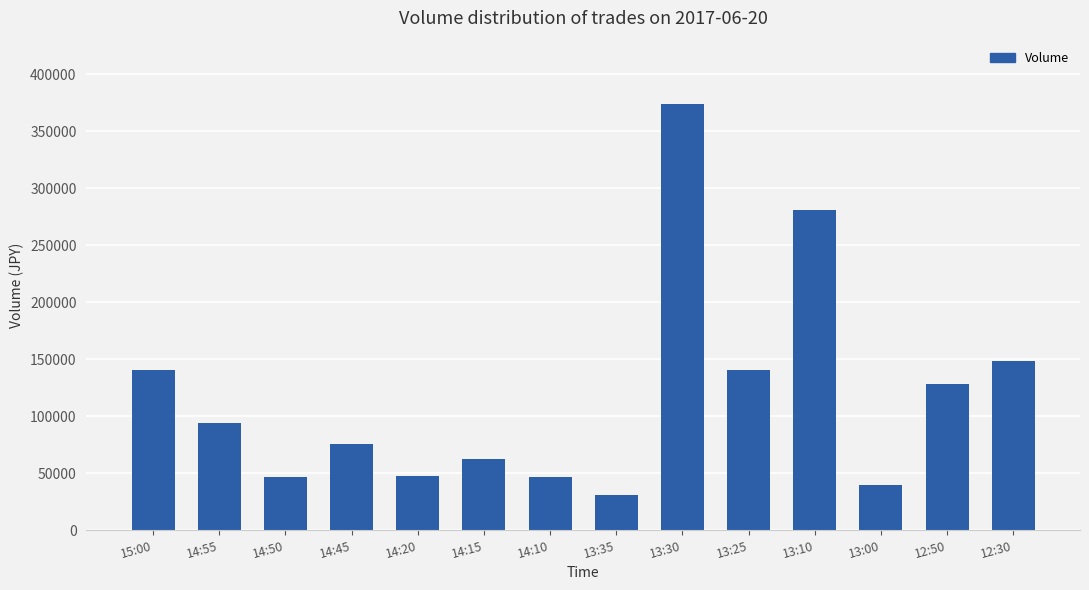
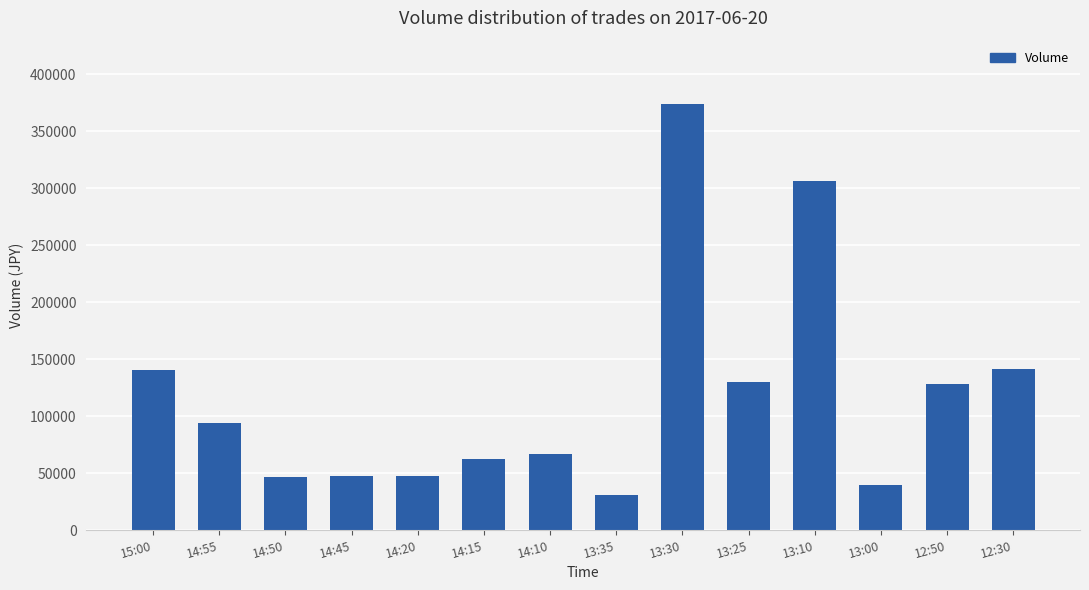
  {
    "15:00": 140000,
    "14:55": 94000,
    "14:50": 47000,
-   "14:45": 75000,
+   "14:45": 47000,
    "14:20": 47000,
    "14:15": 62000,
-   "14:10": 47000,
+   "14:10": 67000,
    "13:35": 31000,
    "13:30": 374000,
-   "13:25": 140000,
-   "13:10": 281000,
+   "13:25": 130000,
+   "13:10": 307000,
    "13:00": 40000,
    "12:50": 128000,
-   "12:30": 149000
+   "12:30": 141000
  }
